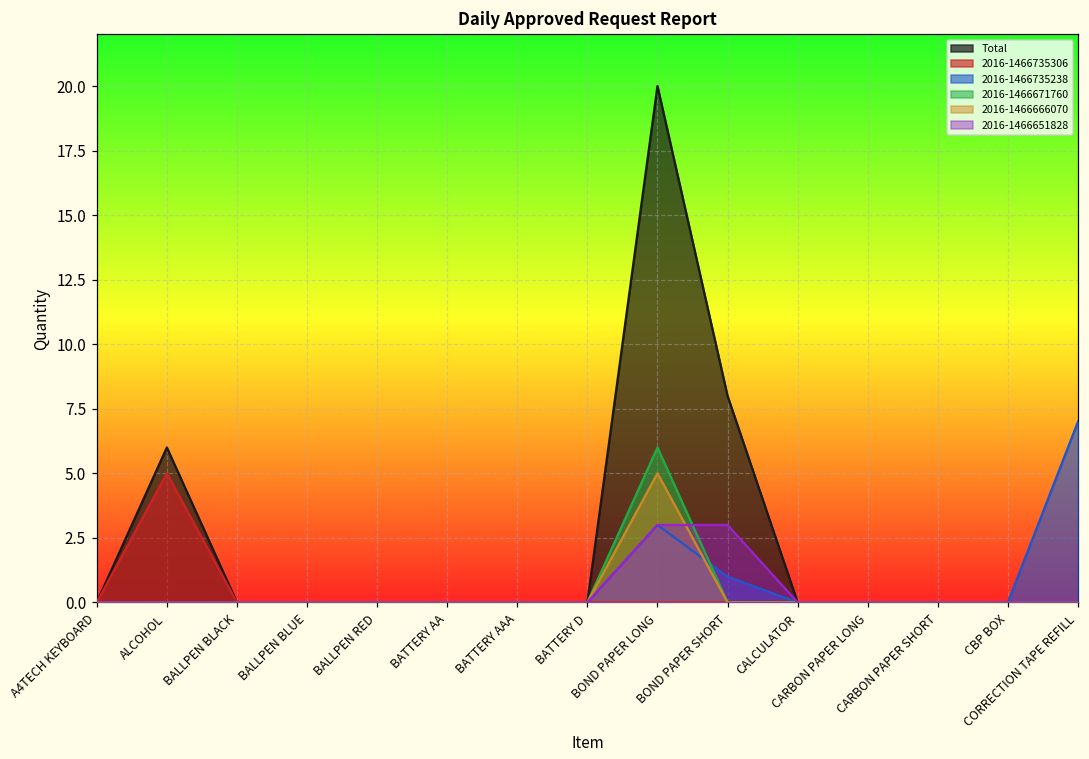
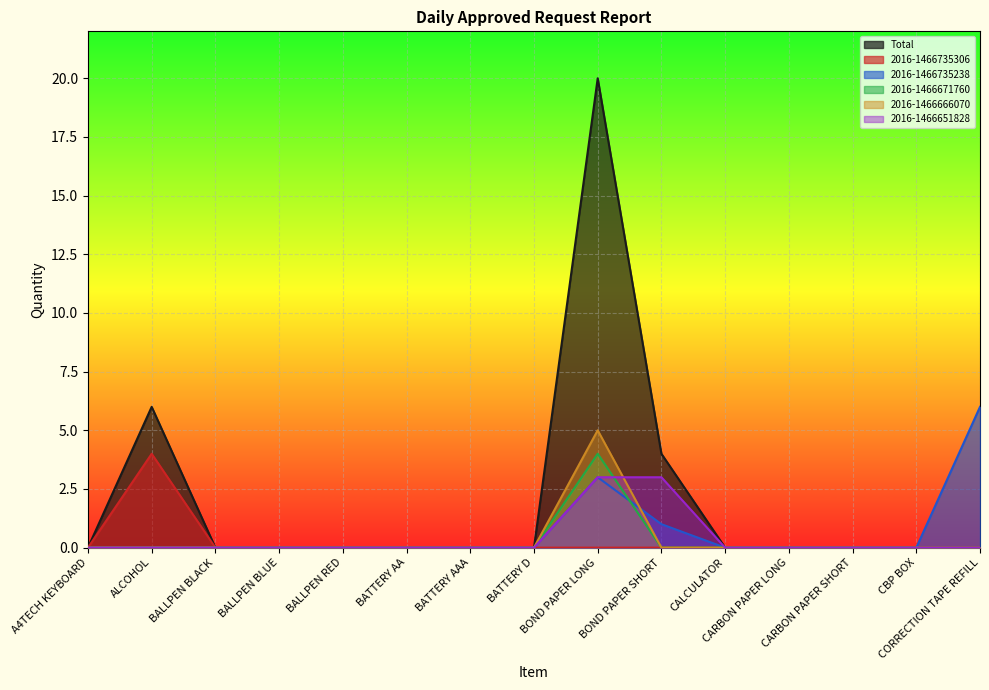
  {
    "Total": {
      "ALCOHOL": 6,
      "BOND PAPER LONG": 20,
-     "BOND PAPER SHORT": 8
+     "BOND PAPER SHORT": 4
    },
    "2016-1466735306": {
-     "ALCOHOL": 5,
+     "ALCOHOL": 4,
      "BOND PAPER LONG": 0
    },
    "2016-1466735238": {
      "BOND PAPER SHORT": 1,
-     "CORRECTION TAPE REFILL": 7
+     "CORRECTION TAPE REFILL": 6
    },
    "2016-1466671760": {
-     "BOND PAPER LONG": 6
+     "BOND PAPER LONG": 4
    },
    "2016-1466666070": {
      "BOND PAPER LONG": 5
    },
    "2016-1466651828": {
      "BOND PAPER SHORT": 3
    }
  }
